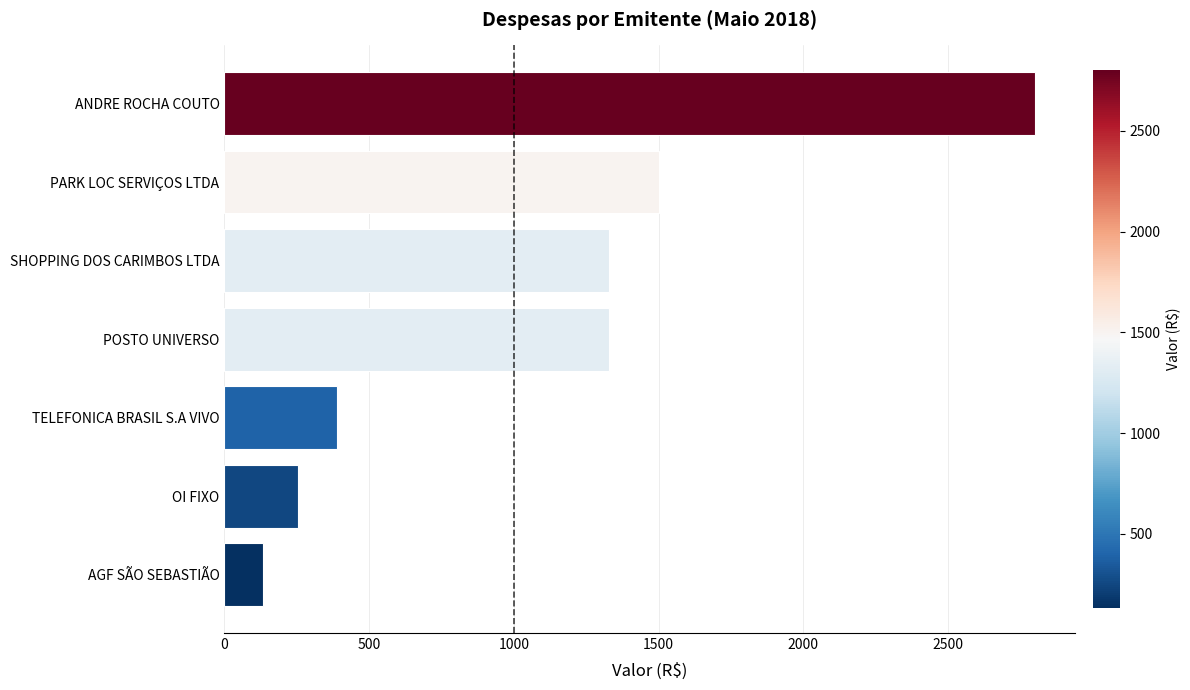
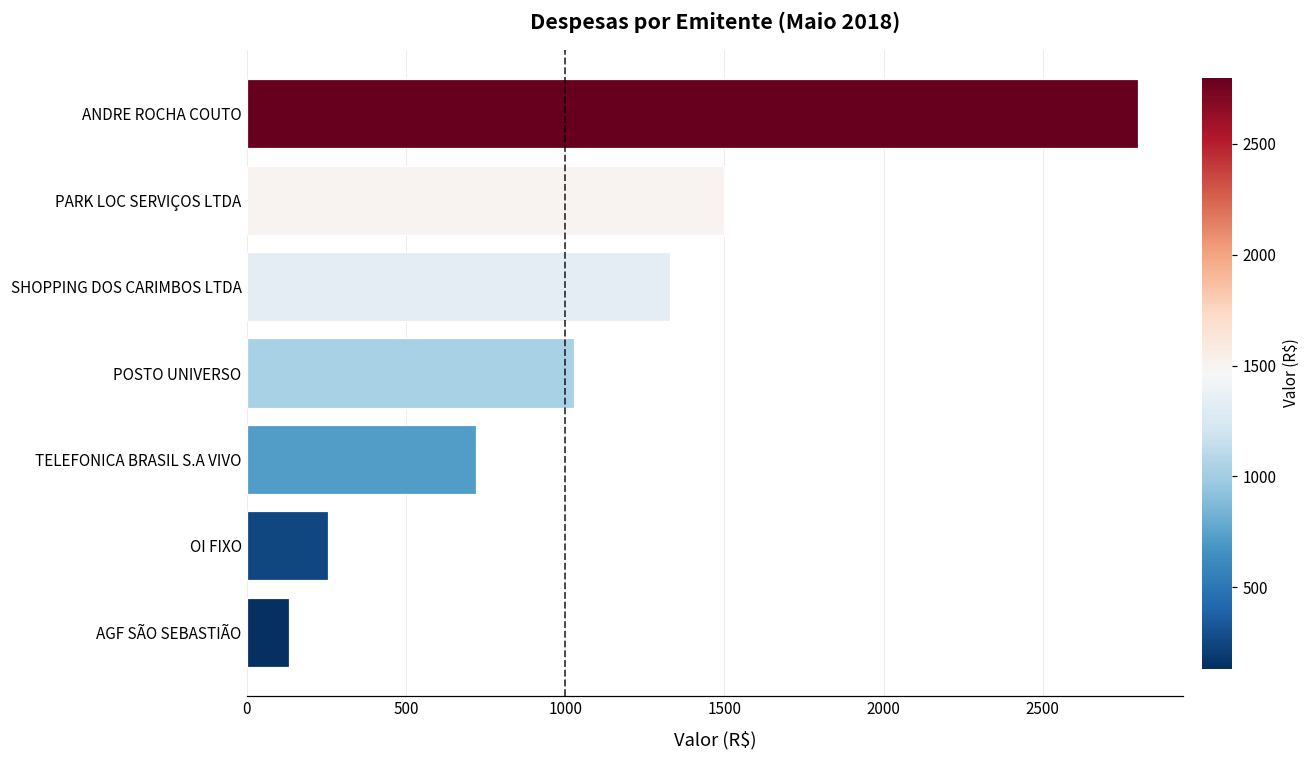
  {
    "ANDRE ROCHA COUTO": 2800,
    "PARK LOC SERVIÇOS LTDA": 1500,
    "SHOPPING DOS CARIMBOS LTDA": 1330,
-   "POSTO UNIVERSO": 1330,
-   "TELEFONICA BRASIL S.A VIVO": 390,
+   "POSTO UNIVERSO": 1030,
+   "TELEFONICA BRASIL S.A VIVO": 720,
    "OI FIXO": 250,
    "AGF SÃO SEBASTIÃO": 130
  }
